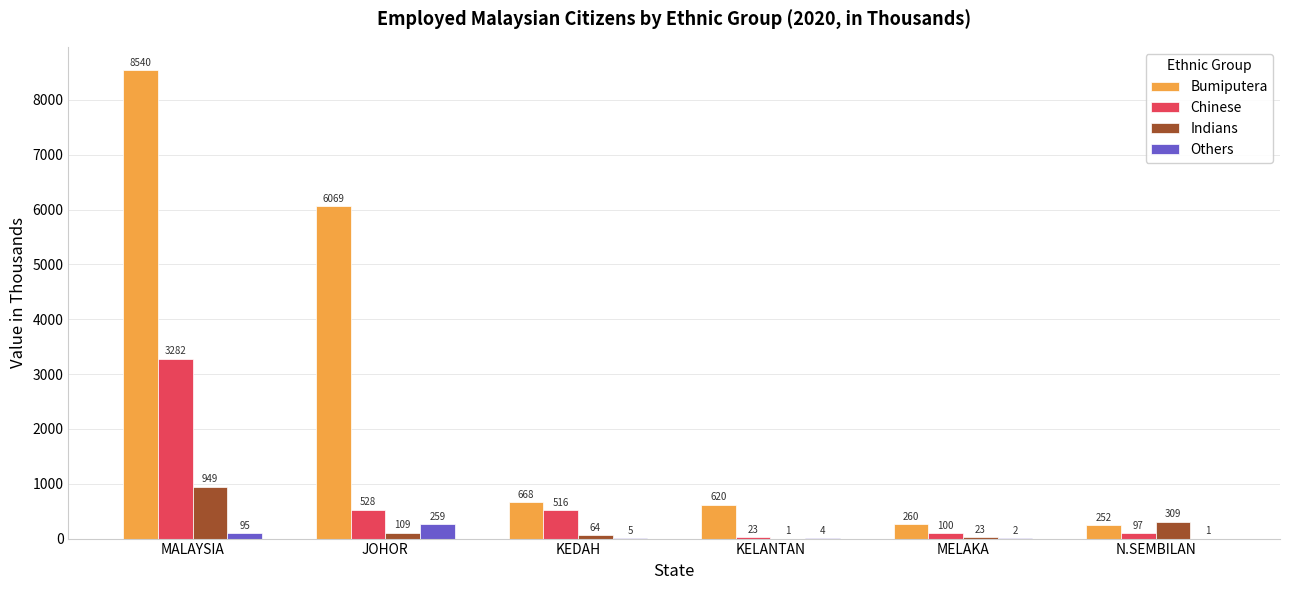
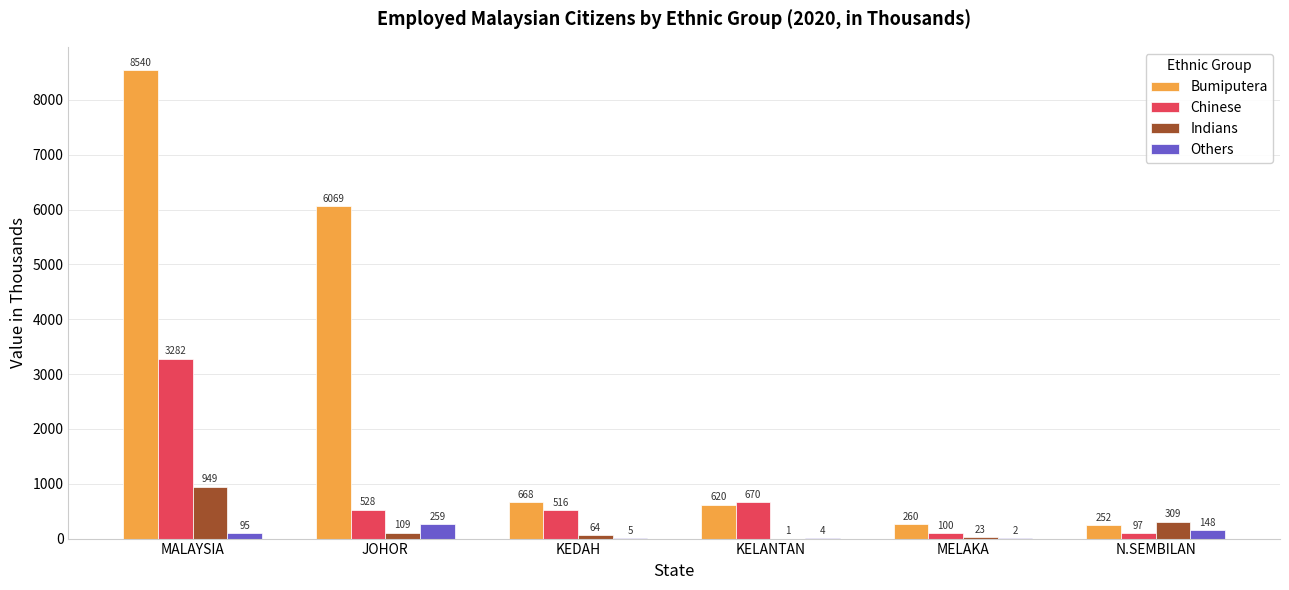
  {
    "Bumiputera": {
      "MALAYSIA": 8540,
      "JOHOR": 6069,
      "KEDAH": 668,
      "KELANTAN": 620,
      "MELAKA": 260,
      "N.SEMBILAN": 252
    },
    "Chinese": {
      "MALAYSIA": 3282,
      "JOHOR": 528,
      "KEDAH": 516,
-     "KELANTAN": 23,
+     "KELANTAN": 670,
      "MELAKA": 100,
      "N.SEMBILAN": 97
    },
    "Indians": {
      "MALAYSIA": 949,
      "JOHOR": 109,
      "KEDAH": 64,
      "KELANTAN": 1,
      "MELAKA": 23,
      "N.SEMBILAN": 309
    },
    "Others": {
      "MALAYSIA": 95,
      "JOHOR": 259,
      "KEDAH": 5,
      "KELANTAN": 4,
      "MELAKA": 2,
-     "N.SEMBILAN": 1
+     "N.SEMBILAN": 148
    }
  }
